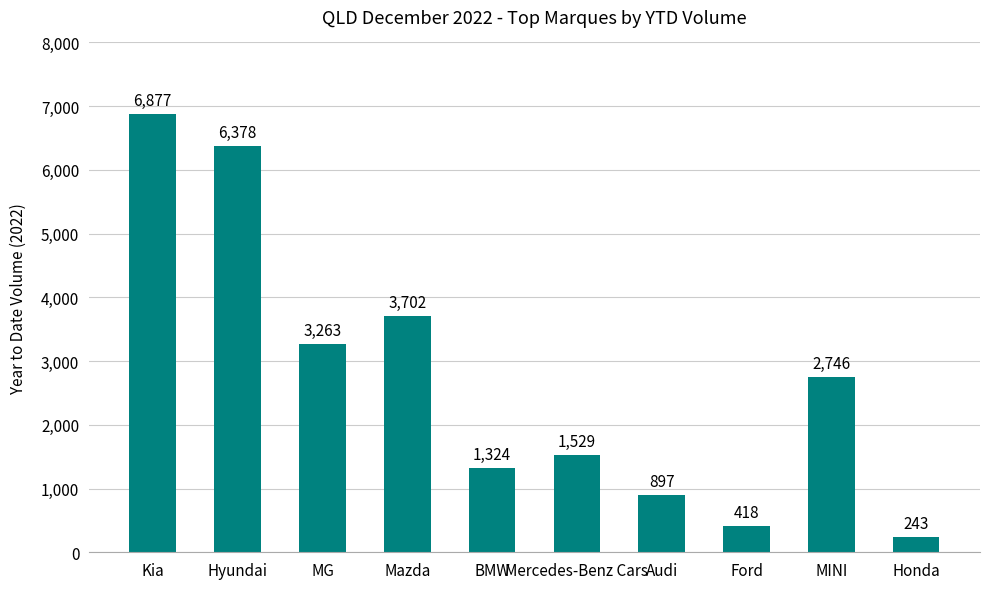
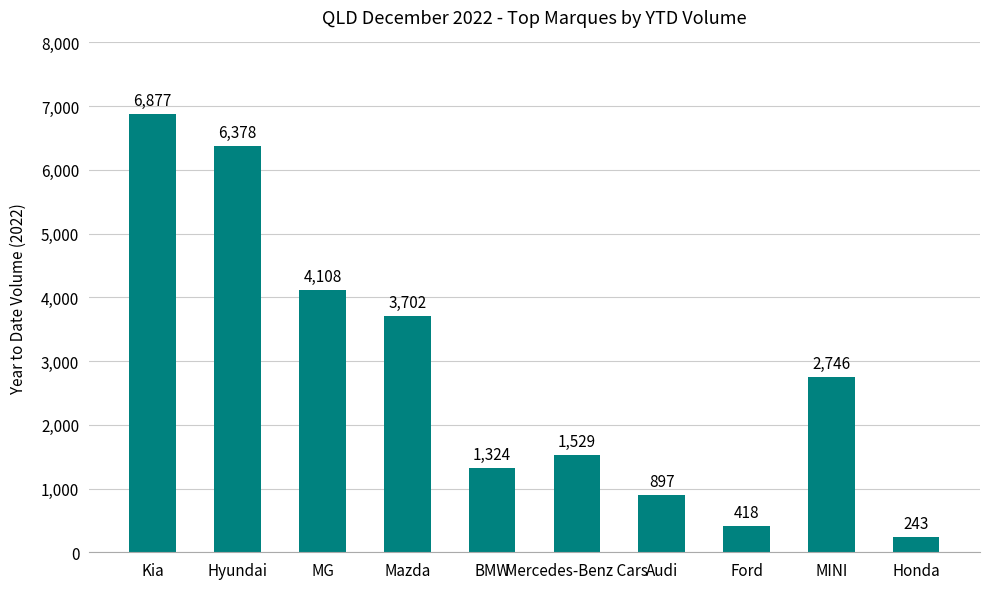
  {
    "Kia": "6,877",
    "Hyundai": "6,378",
-   "MG": "3,263",
+   "MG": "4,108",
    "Mazda": "3,702",
    "BMW": "1,324",
    "Mercedes-Benz Cars": "1,529",
    "Audi": "897",
    "Ford": "418",
    "MINI": "2,746",
    "Honda": "243"
  }
